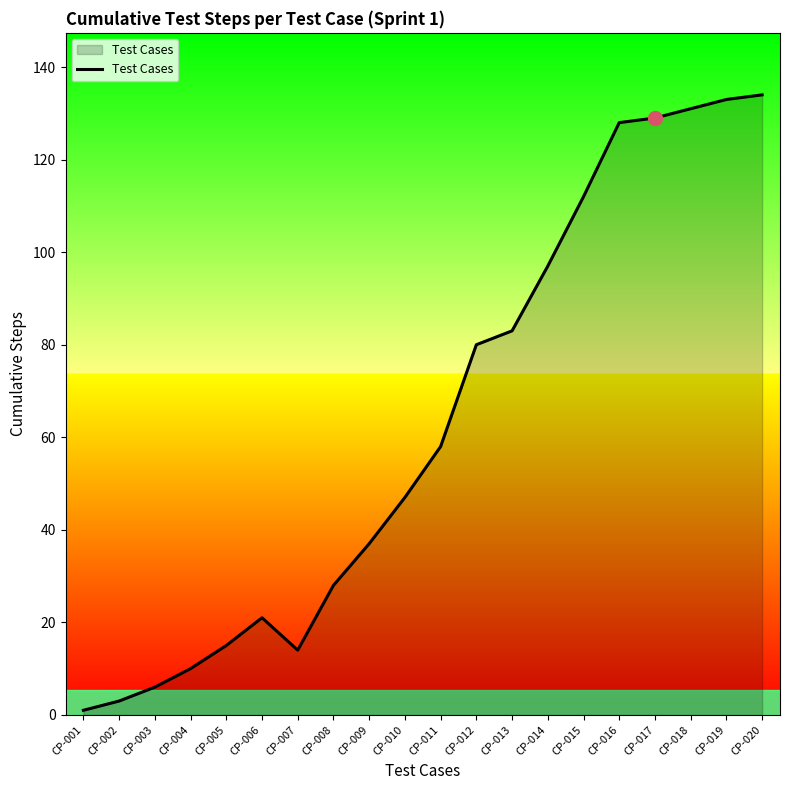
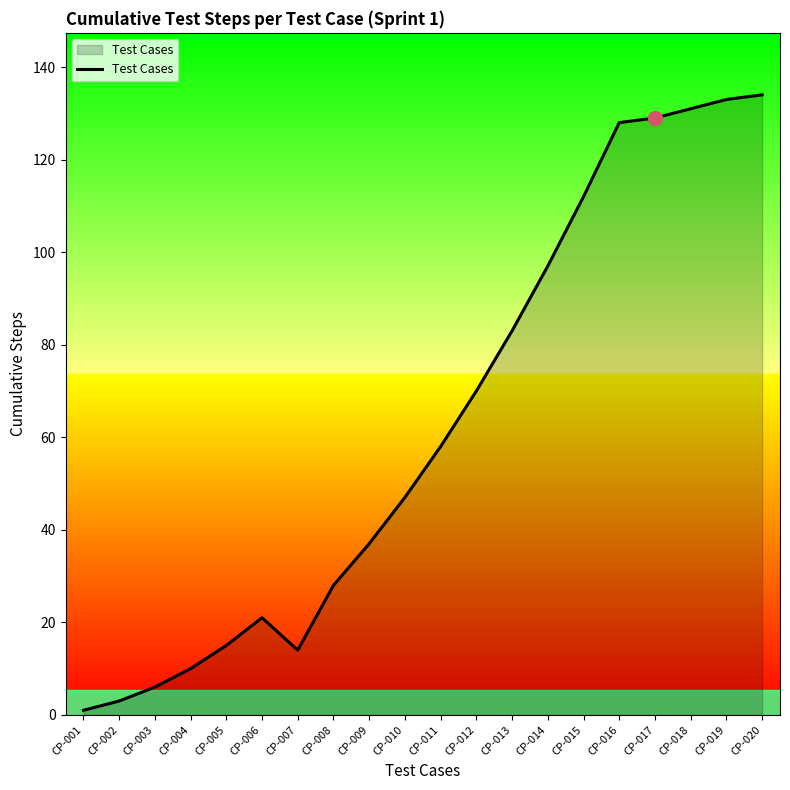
  {
    "Test Cases": {
      "CP-003": 6,
      "CP-004": 10,
      "CP-005": 15,
      "CP-006": 21,
      "CP-007": 14,
      "CP-008": 28,
      "CP-009": 37,
      "CP-010": 47,
      "CP-011": 58,
-     "CP-012": 80,
+     "CP-012": 70,
      "CP-013": 83,
      "CP-014": 97,
      "CP-015": 112,
      "CP-016": 128,
      "CP-018": 131,
      "CP-019": 133,
      "CP-020": 134
    }
  }
